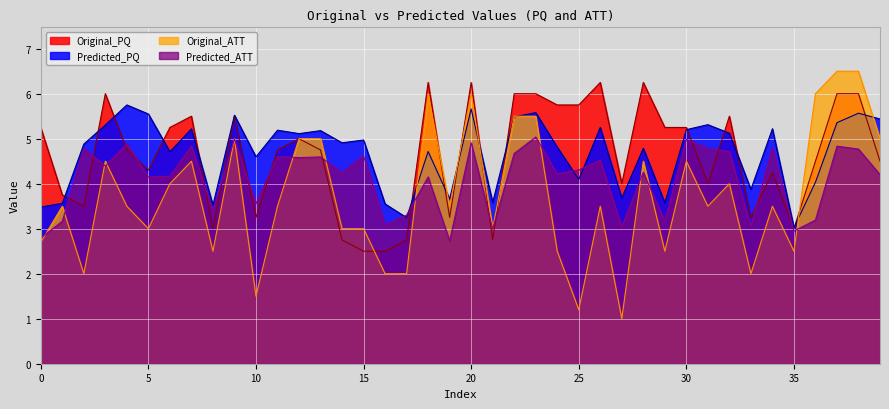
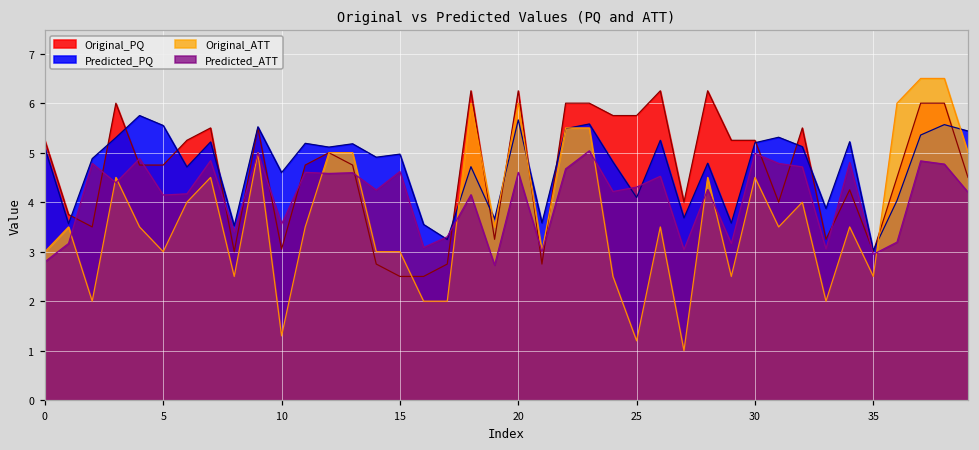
  {
    "Original_PQ": {
      "0": 5.3,
-     "5": 4.3,
-     "10": 3.3,
+     "5": 4.8,
+     "10": 3.1,
      "15": 2.5,
      "20": 6.3,
      "25": 5.8
    },
    "Predicted_PQ": {
-     "0": 3.5,
+     "0": 5.1,
      "5": 5.5,
      "10": 4.6,
      "15": 5.0,
      "20": 5.7,
      "25": 4.1
    },
    "Original_ATT": {
-     "0": 2.7,
+     "0": 3.0,
      "5": 3.0,
-     "10": 1.5,
+     "10": 1.3,
      "15": 3.0,
      "20": 6.0,
      "25": 1.2,
      "30": 4.5,
      "35": 2.5
    },
    "Predicted_ATT": {
      "0": 2.8,
      "5": 4.1,
      "10": 3.6,
      "15": 4.6,
-     "20": 4.9,
+     "20": 4.6,
      "25": 4.3,
      "30": 5.0
    }
  }
